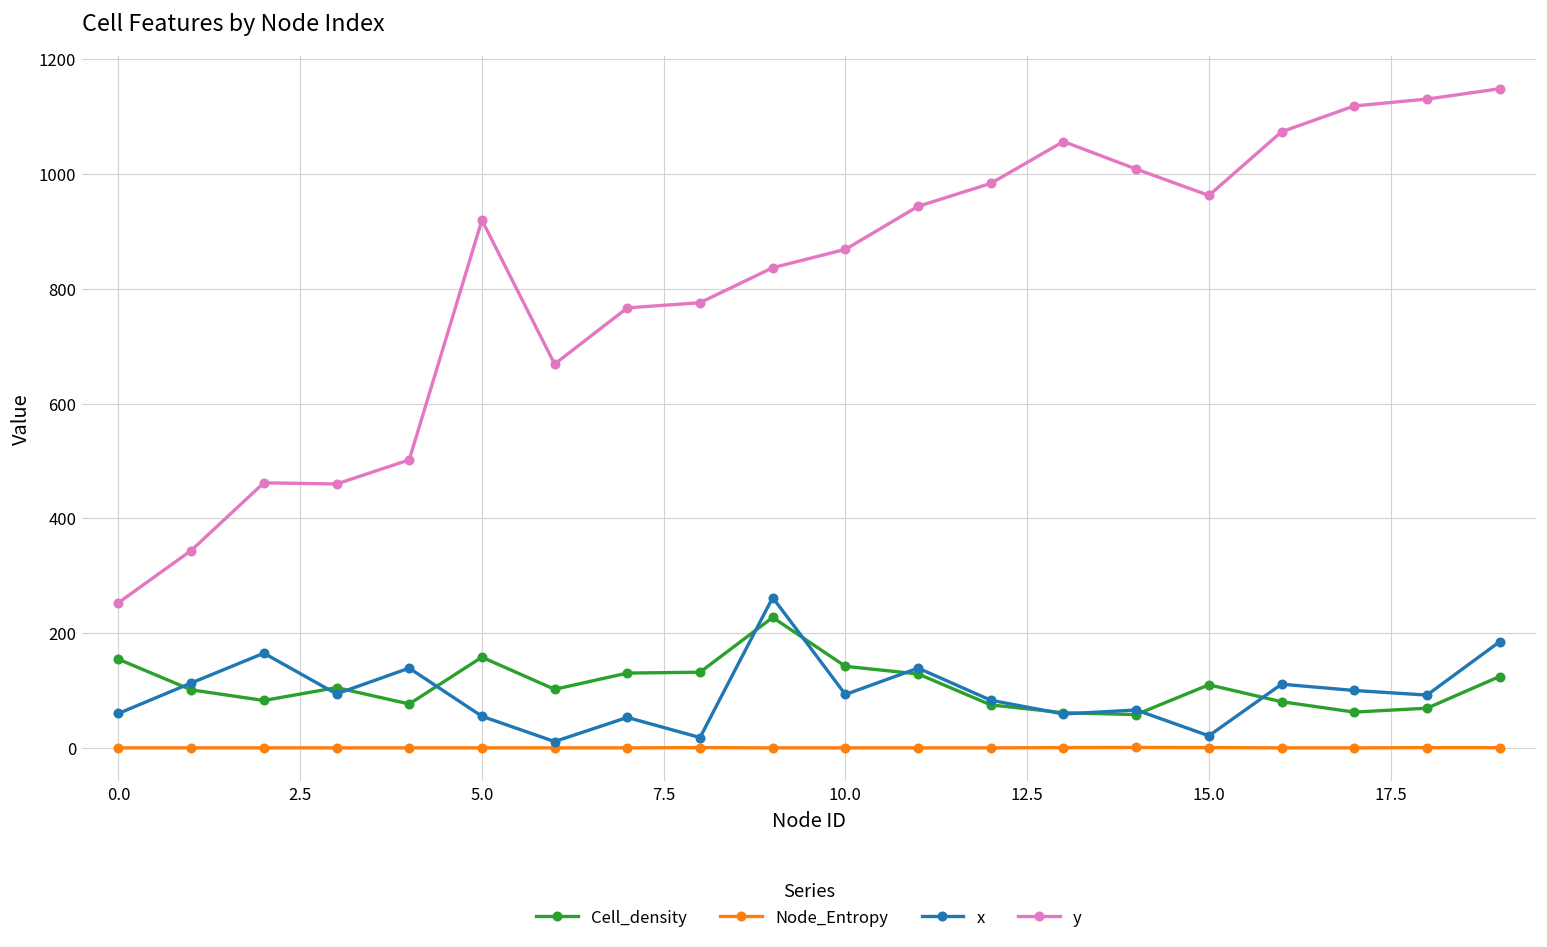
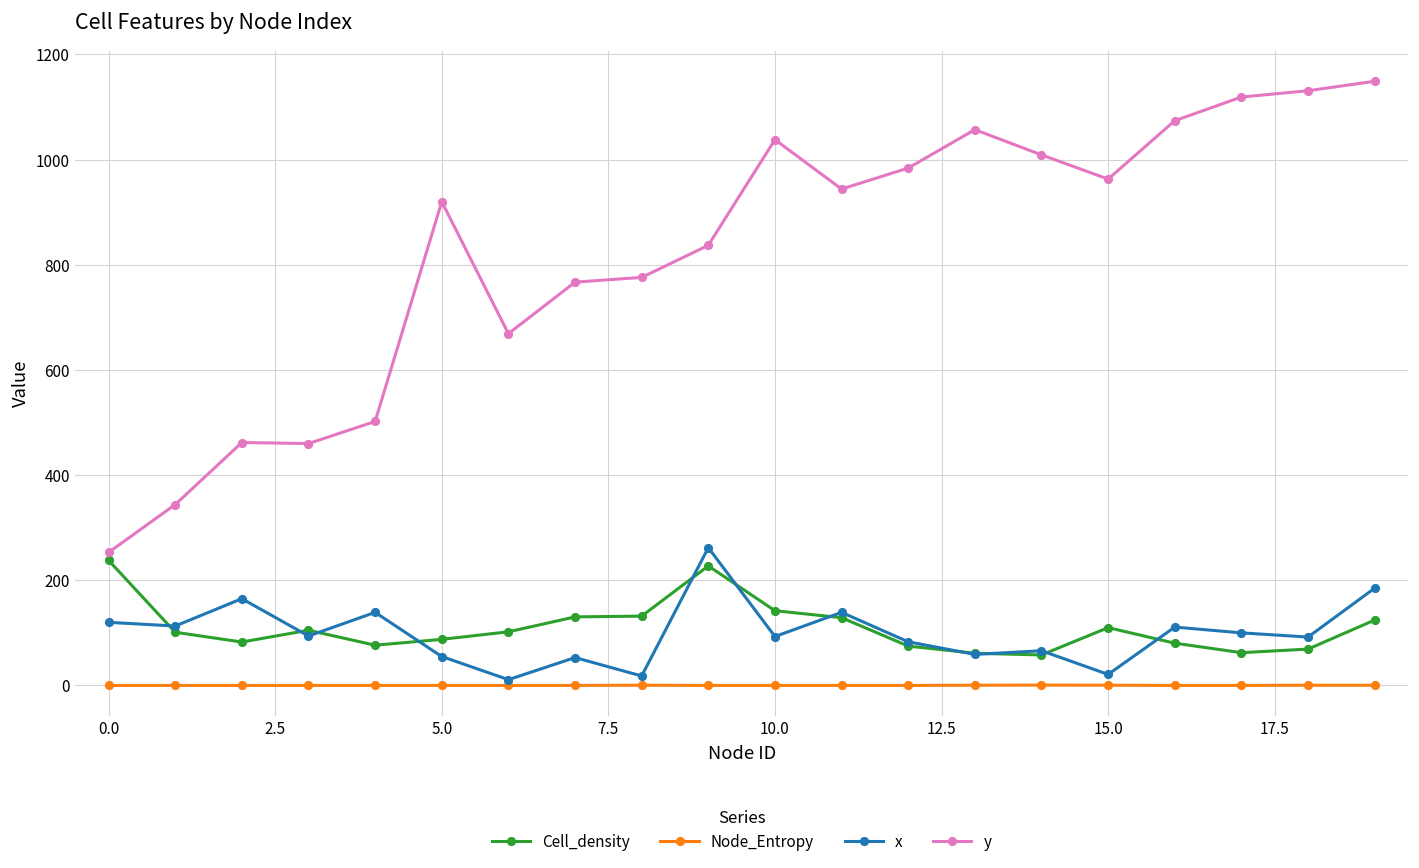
  {
    "Cell_density": {
-     "0.0": 150,
-     "5.0": 160,
+     "0.0": 240,
+     "5.0": 90,
      "10.0": 140,
      "15.0": 110
    },
    "Node_Entropy": {
      "0.0": 0,
      "5.0": 0,
      "10.0": 0,
      "15.0": 0
    },
    "x": {
-     "0.0": 60,
+     "0.0": 120,
      "5.0": 60,
      "10.0": 90,
      "15.0": 20
    },
    "y": {
      "0.0": 250,
      "5.0": 920,
-     "10.0": 870,
+     "10.0": 1040,
      "15.0": 960
    }
  }
